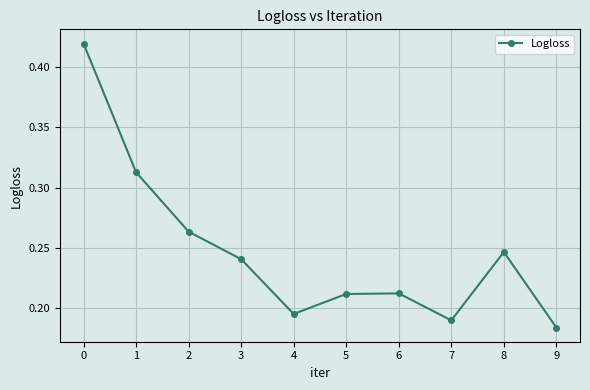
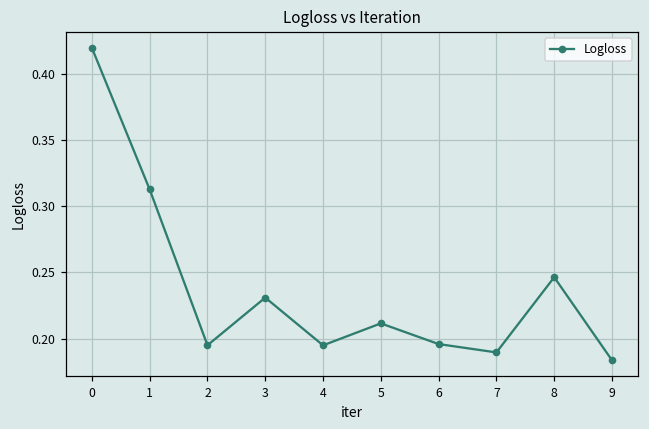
  {
    "0": 0.420,
    "1": 0.313,
-   "2": 0.263,
-   "3": 0.240,
+   "2": 0.195,
+   "3": 0.231,
    "4": 0.195,
    "5": 0.212,
-   "6": 0.212,
+   "6": 0.196,
    "7": 0.190,
    "8": 0.246,
    "9": 0.184
  }
